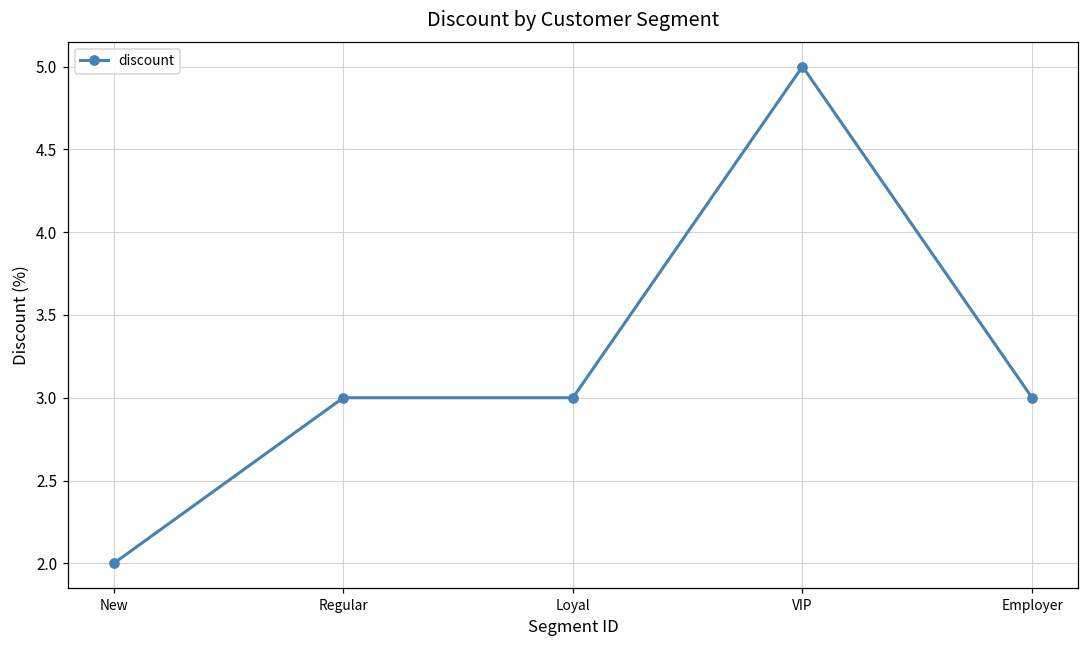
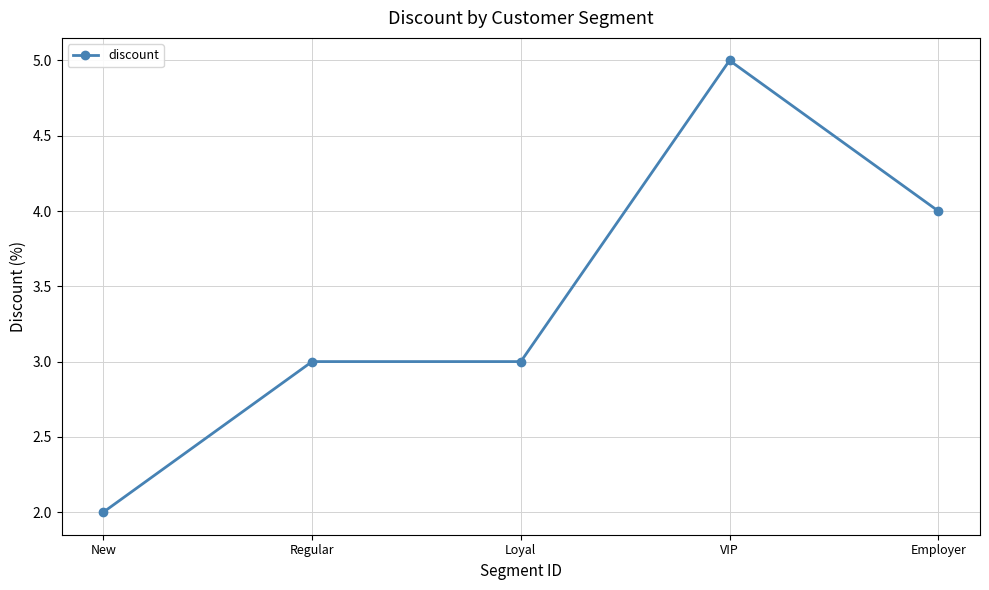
  {
    "New": 2,
    "Regular": 3,
    "Loyal": 3,
    "VIP": 5,
-   "Employer": 3
+   "Employer": 4
  }
